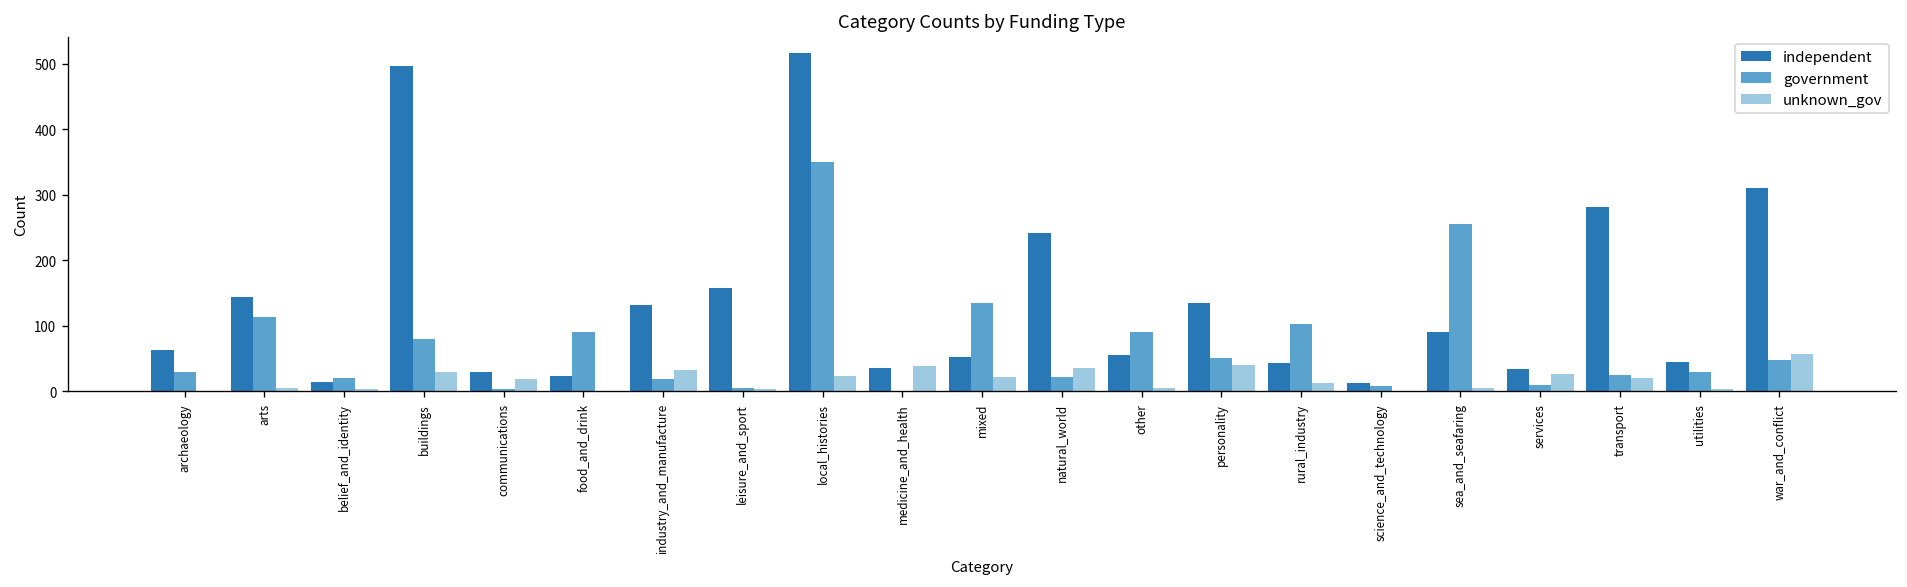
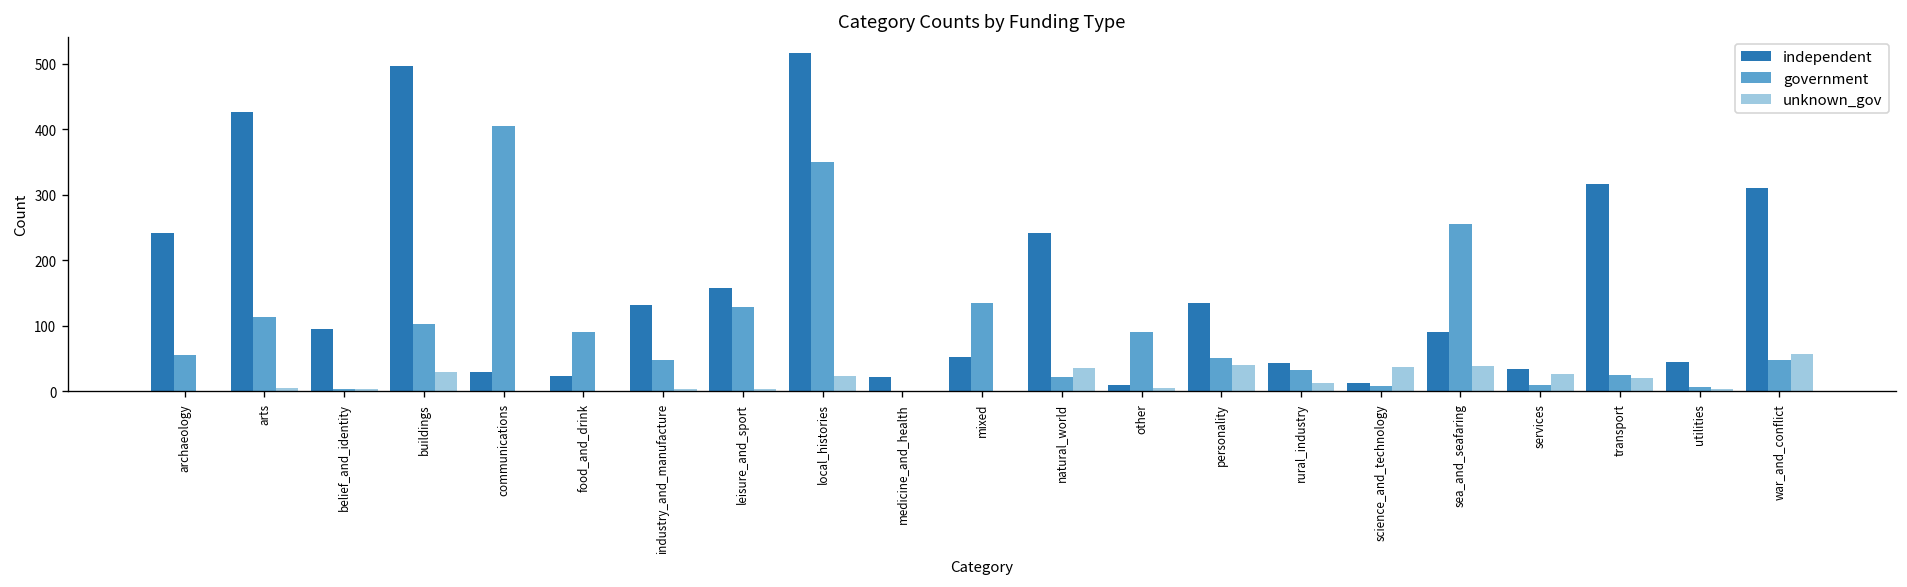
  {
    "independent": {
-     "archaeology": 60,
-     "arts": 140,
-     "belief_and_identity": 10,
+     "archaeology": 240,
+     "arts": 430,
+     "belief_and_identity": 100,
      "buildings": 500,
      "communications": 30,
      "food_and_drink": 20,
      "industry_and_manufacture": 130,
      "leisure_and_sport": 160,
      "local_histories": 520,
-     "medicine_and_health": 40,
+     "medicine_and_health": 20,
      "mixed": 50,
      "natural_world": 240,
-     "other": 60,
+     "other": 10,
      "personality": 140,
      "rural_industry": 40,
      "science_and_technology": 10,
      "sea_and_seafaring": 90,
      "services": 30,
-     "transport": 280,
+     "transport": 320,
      "utilities": 40,
      "war_and_conflict": 310
    },
    "government": {
-     "archaeology": 30,
+     "archaeology": 60,
      "arts": 110,
-     "belief_and_identity": 20,
-     "buildings": 80,
-     "communications": 0,
+     "belief_and_identity": 0,
+     "buildings": 100,
+     "communications": 410,
      "food_and_drink": 90,
-     "industry_and_manufacture": 20,
-     "leisure_and_sport": 10,
+     "industry_and_manufacture": 50,
+     "leisure_and_sport": 130,
      "local_histories": 350,
      "mixed": 140,
      "natural_world": 20,
      "other": 90,
      "personality": 50,
-     "rural_industry": 100,
+     "rural_industry": 30,
      "science_and_technology": 10,
      "sea_and_seafaring": 260,
      "services": 10,
      "transport": 30,
-     "utilities": 30,
+     "utilities": 10,
      "war_and_conflict": 50
    },
    "unknown_gov": {
      "arts": 10,
      "buildings": 30,
-     "communications": 20,
+     "communications": 0,
      "food_and_drink": 0,
-     "industry_and_manufacture": 30,
+     "industry_and_manufacture": 0,
      "local_histories": 20,
-     "medicine_and_health": 40,
-     "mixed": 20,
+     "medicine_and_health": 0,
+     "mixed": 0,
      "natural_world": 40,
      "other": 10,
      "personality": 40,
      "rural_industry": 10,
-     "science_and_technology": 0,
-     "sea_and_seafaring": 10,
+     "science_and_technology": 40,
+     "sea_and_seafaring": 40,
      "services": 30,
      "transport": 20,
      "war_and_conflict": 60
    }
  }
